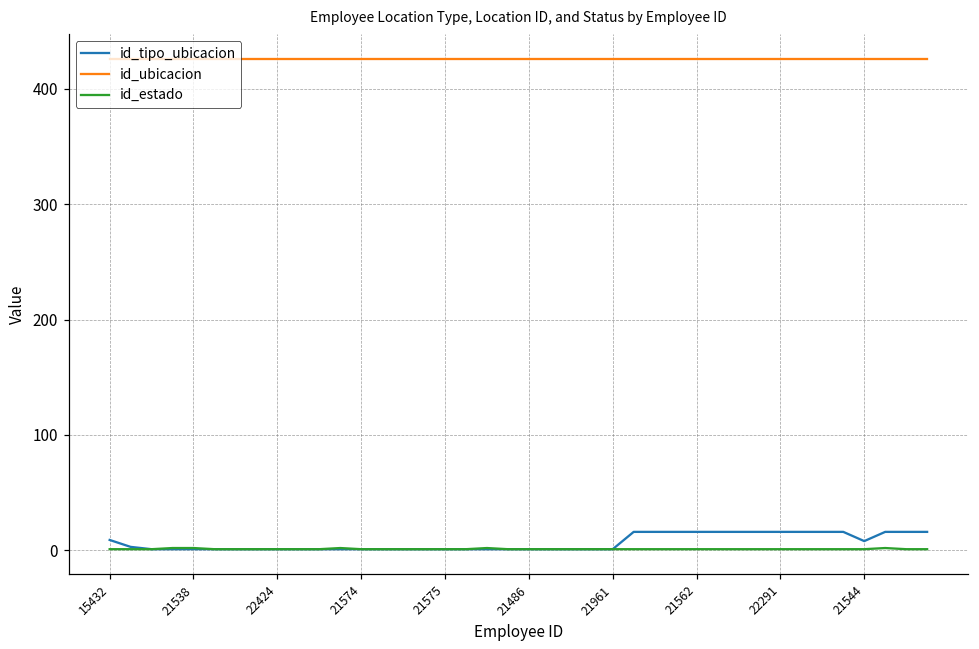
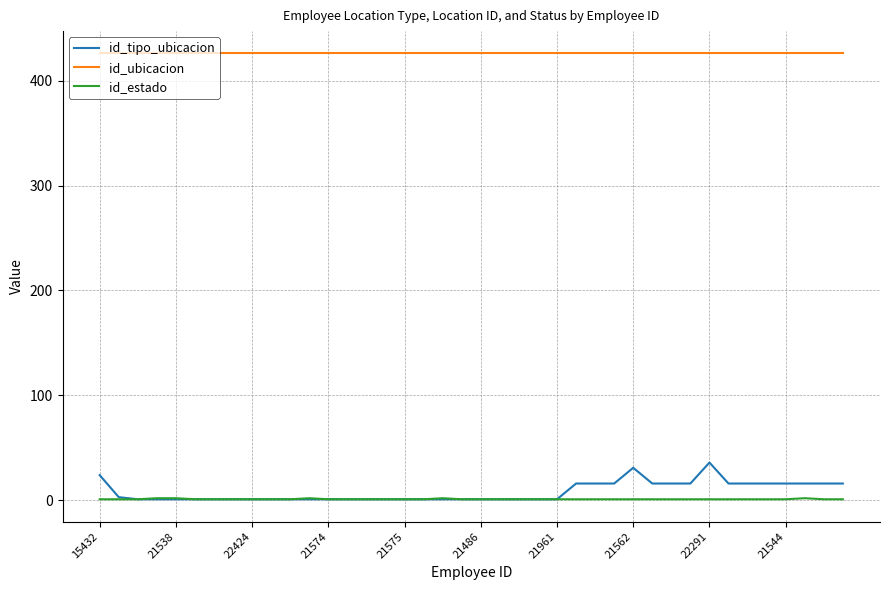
  {
    "id_tipo_ubicacion": {
-     "15432": 9,
-     "21562": 16,
-     "22291": 16,
-     "21544": 8
+     "15432": 24,
+     "21562": 31,
+     "22291": 36,
+     "21544": 16
    },
    "id_ubicacion": {
      "22424": 426,
      "21574": 426,
      "21575": 426,
      "21486": 426,
      "21961": 426,
      "21562": 426,
      "22291": 426,
      "21544": 426
    },
    "id_estado": {
      "15432": 1,
      "21562": 1,
      "22291": 1,
      "21544": 1
    }
  }
